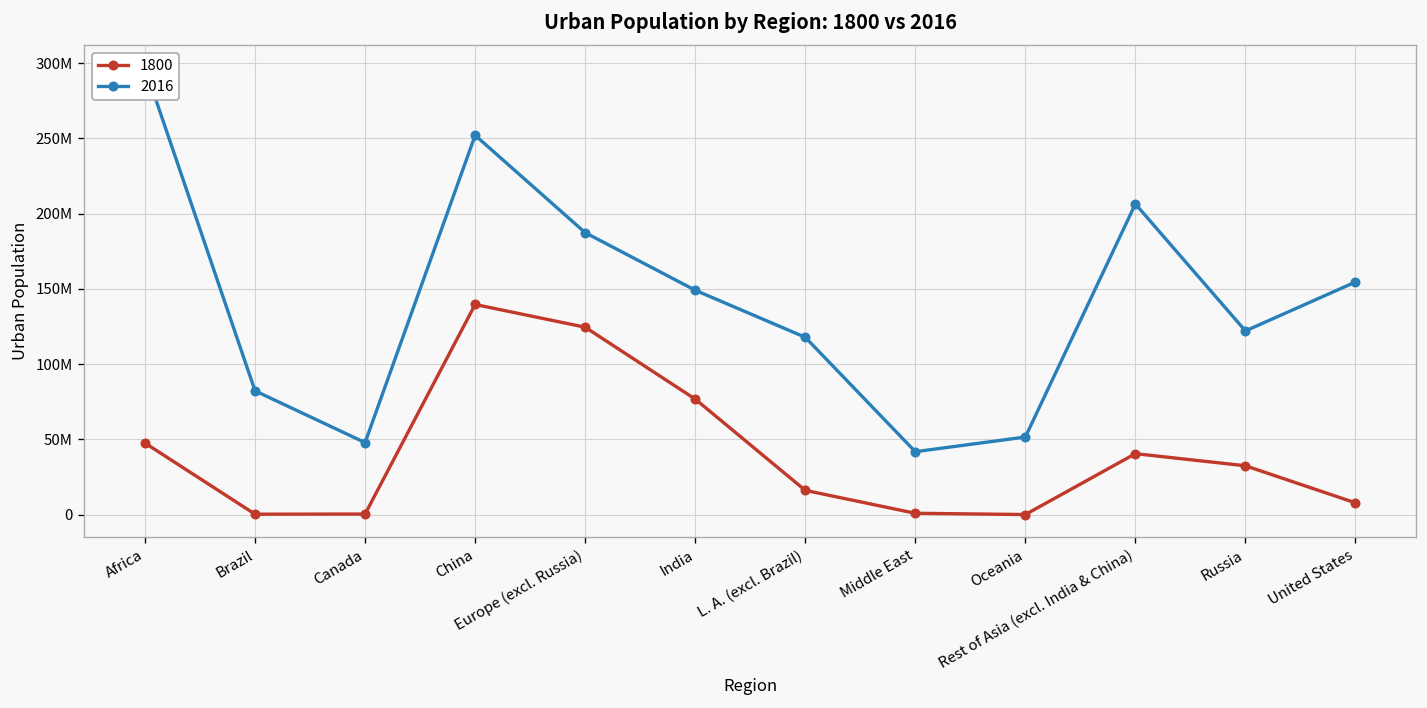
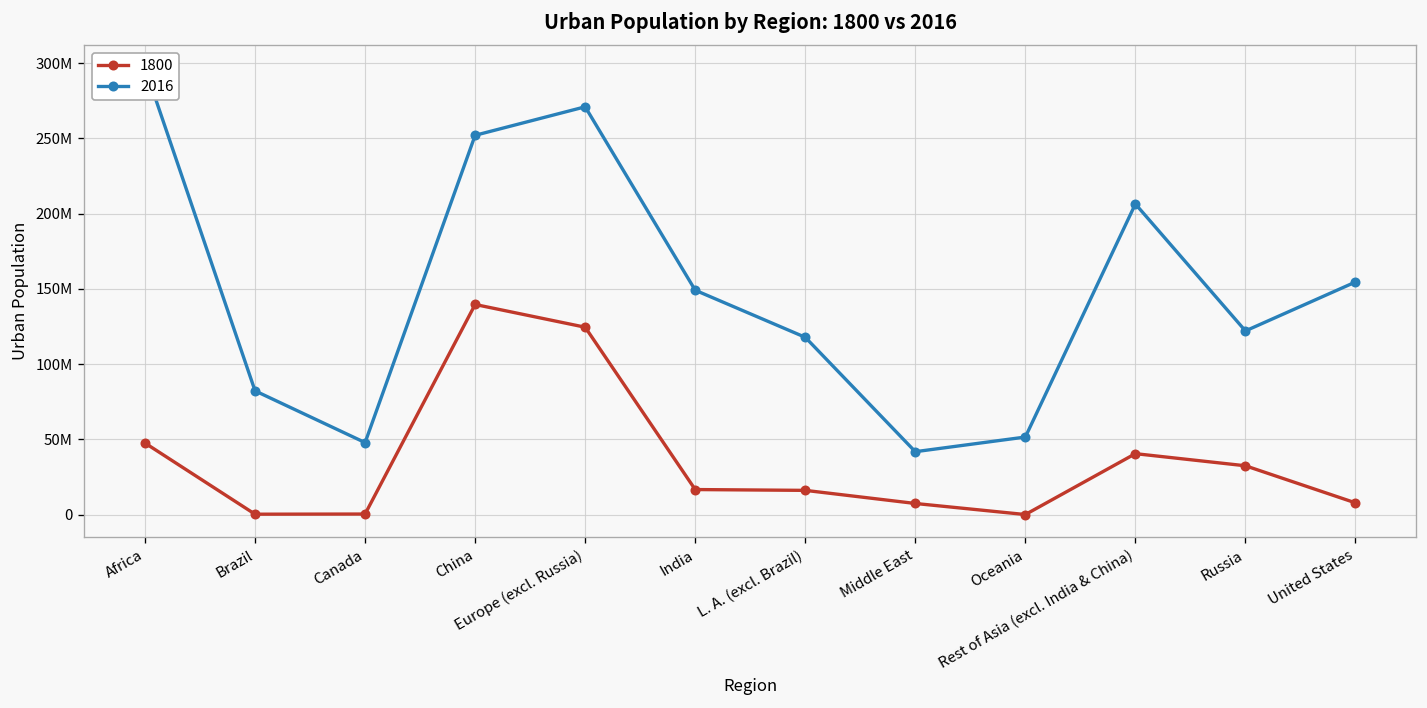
  {
    "1800": {
      "Africa": 48000000,
      "Brazil": 0,
      "Canada": 0,
      "China": 140000000,
      "Europe (excl. Russia)": 125000000,
-     "India": 77000000,
+     "India": 17000000,
      "L. A. (excl. Brazil)": 16000000,
-     "Middle East": 1000000,
+     "Middle East": 7000000,
      "Oceania": 0,
      "Rest of Asia (excl. India & China)": 41000000,
      "Russia": 33000000,
      "United States": 8000000
    },
    "2016": {
      "Brazil": 82000000,
      "Canada": 48000000,
      "China": 252000000,
-     "Europe (excl. Russia)": 187000000,
+     "Europe (excl. Russia)": 271000000,
      "India": 149000000,
      "L. A. (excl. Brazil)": 118000000,
      "Middle East": 42000000,
      "Oceania": 52000000,
      "Rest of Asia (excl. India & China)": 206000000,
      "Russia": 122000000,
      "United States": 155000000
    }
  }
